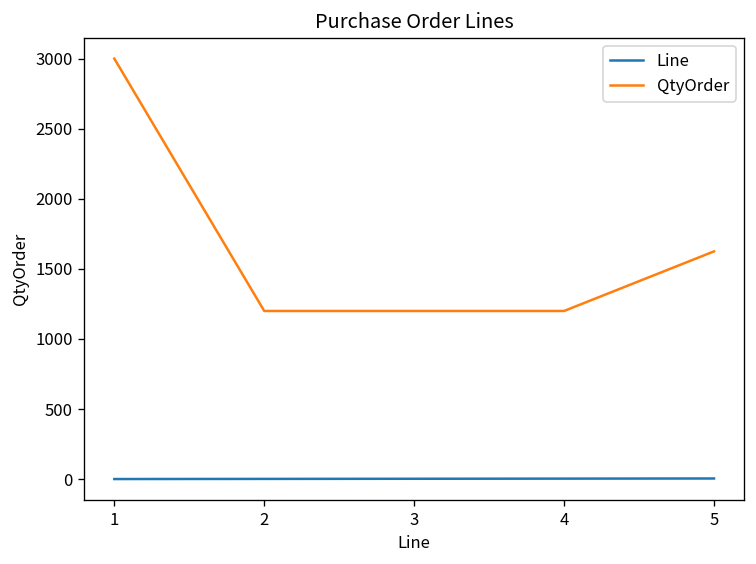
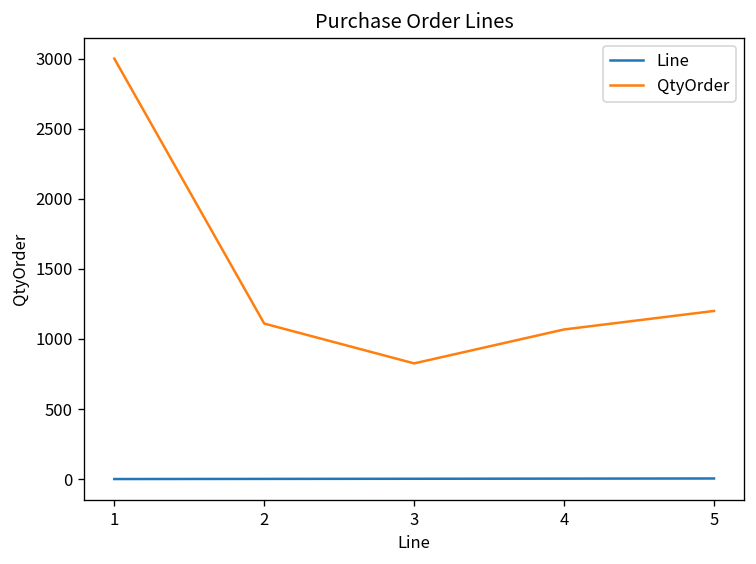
  {
    "Line": {
      "1": 0,
      "2": 0,
      "3": 0,
      "4": 0,
      "5": 10
    },
    "QtyOrder": {
      "1": 3000,
-     "2": 1200,
-     "3": 1200,
-     "4": 1200,
-     "5": 1630
+     "2": 1110,
+     "3": 830,
+     "4": 1070,
+     "5": 1200
    }
  }
